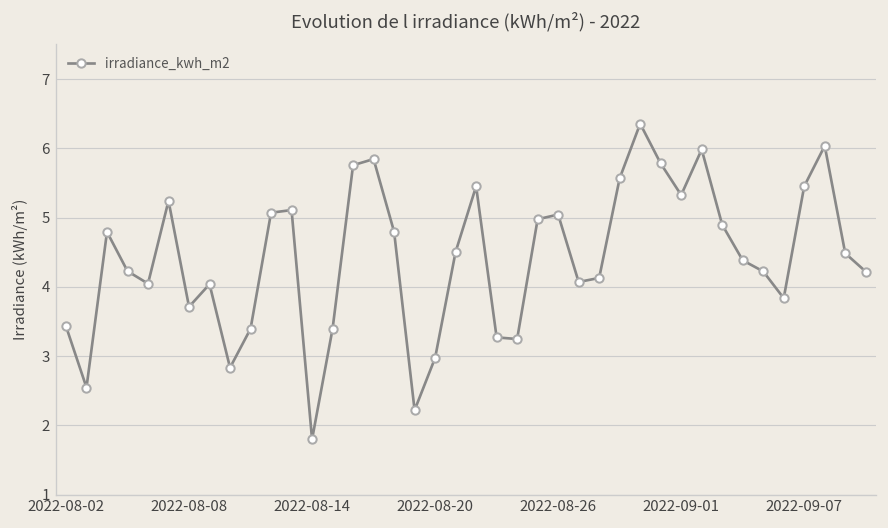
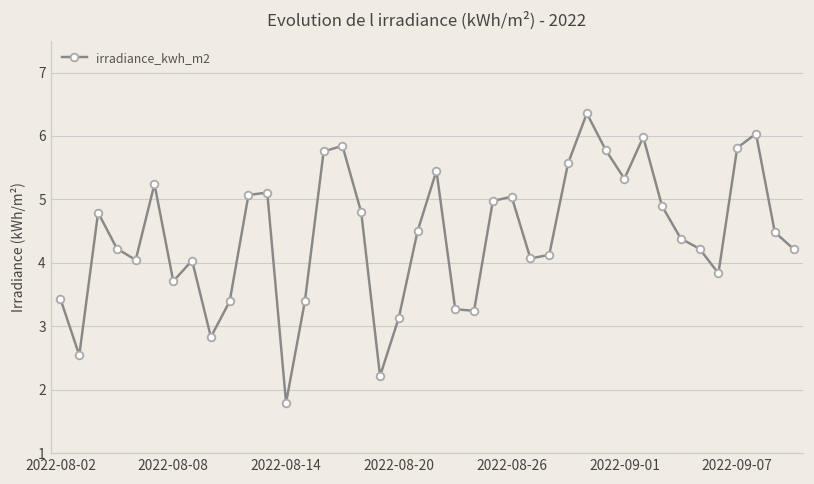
  {
    "2022-08-02": 3.4,
    "2022-08-08": 3.7,
    "2022-08-14": 1.8,
-   "2022-08-20": 3.0,
+   "2022-08-20": 3.1,
    "2022-08-26": 5.0,
    "2022-09-01": 5.3,
-   "2022-09-07": 5.5
+   "2022-09-07": 5.8
  }
